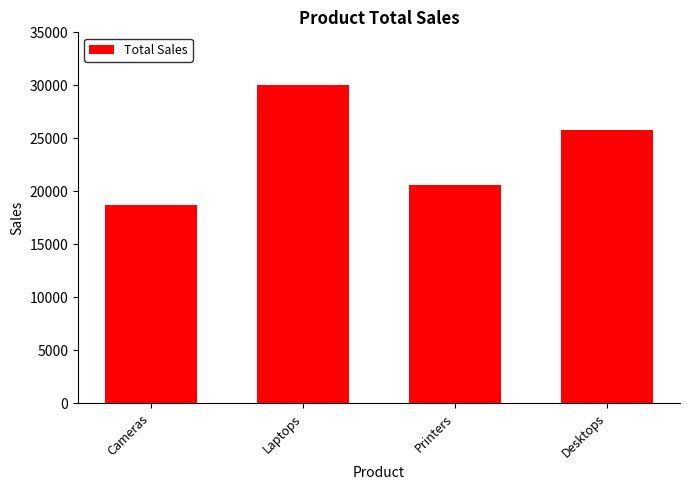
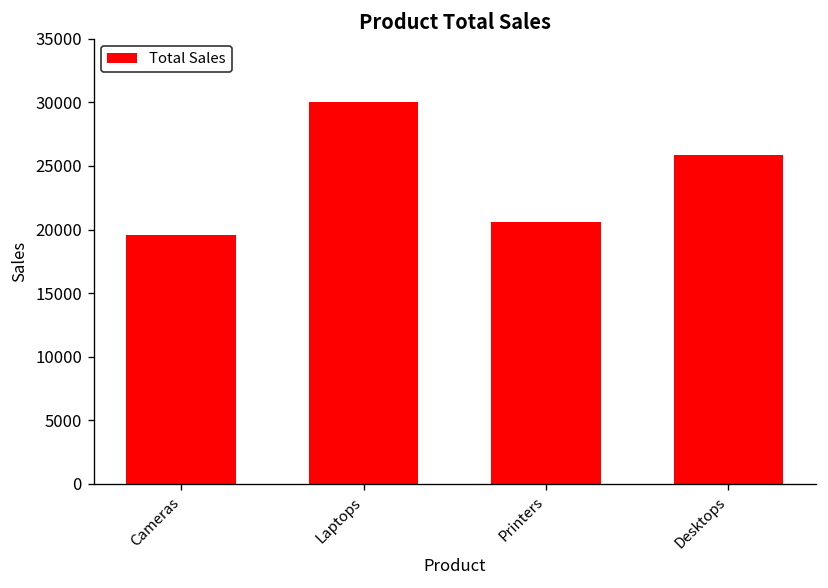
  {
-   "Cameras": 18700,
+   "Cameras": 19600,
    "Laptops": 30000,
    "Printers": 20600,
    "Desktops": 25800
  }
